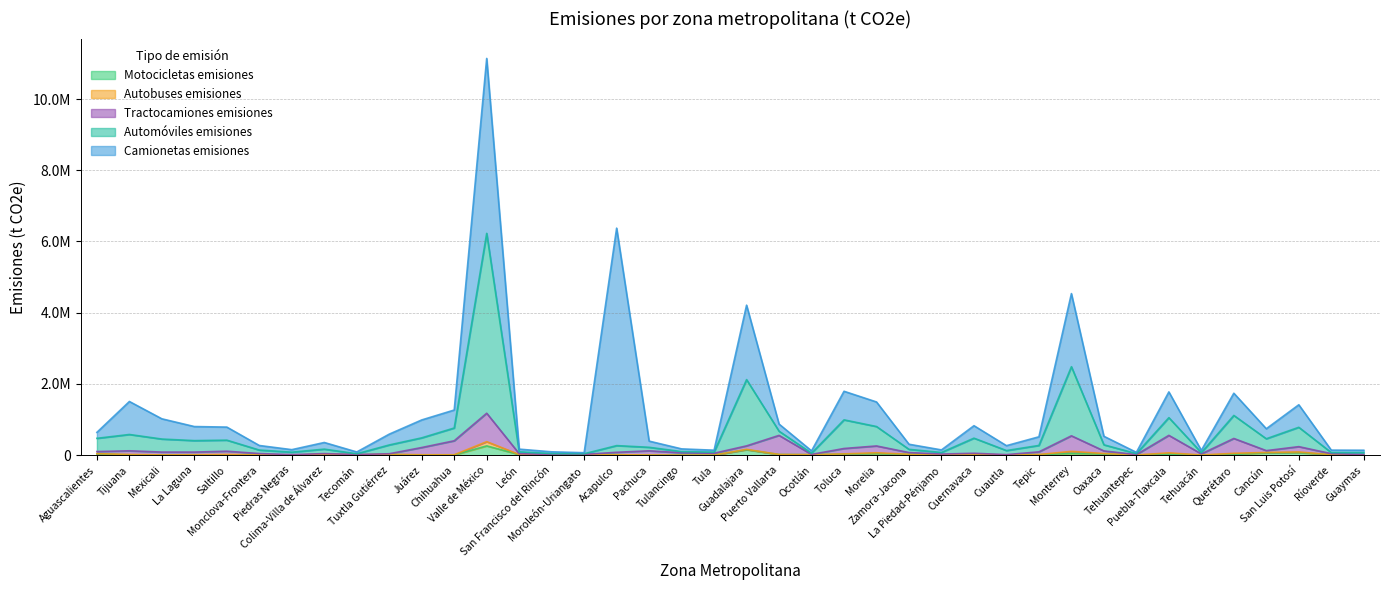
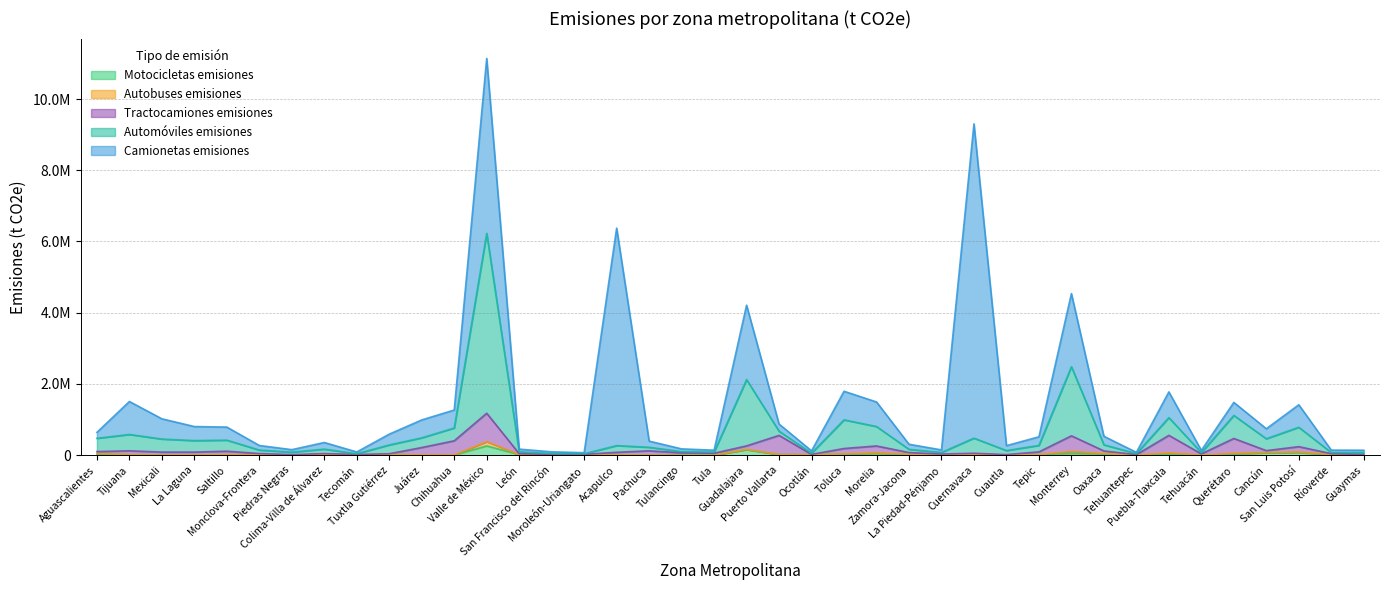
  {
    "Autobuses emisiones": {
      "Valle de México": 100000
    },
    "Tractocamiones emisiones": {
      "Tijuana": 100000,
      "Mexicali": 100000,
      "La Laguna": 100000,
      "Saltillo": 100000,
      "Juárez": 200000,
      "Chihuahua": 400000,
      "Valle de México": 800000,
      "Pachuca": 100000,
      "Guadalajara": 100000,
      "Puerto Vallarta": 500000,
      "Toluca": 200000,
      "Morelia": 200000,
      "Tepic": 100000,
      "Monterrey": 400000,
      "Oaxaca": 100000,
      "Puebla-Tlaxcala": 500000,
      "Querétaro": 400000,
      "San Luis Potosí": 100000
    },
    "Camionetas emisiones": {
      "Aguascalientes": 200000,
      "Tijuana": 900000,
      "Mexicali": 600000,
      "La Laguna": 400000,
      "Saltillo": 400000,
      "Monclova-Frontera": 100000,
      "Colima-Villa de Álvarez": 200000,
      "Tuxtla Gutiérrez": 300000,
      "Juárez": 500000,
      "Chihuahua": 500000,
      "Valle de México": 4900000,
      "León": 100000,
      "Acapulco": 6100000,
      "Pachuca": 200000,
      "Tulancingo": 100000,
      "Guadalajara": 2100000,
      "Puerto Vallarta": 200000,
      "Toluca": 800000,
      "Morelia": 700000,
      "Zamora-Jacona": 100000,
      "La Piedad-Pénjamo": 100000,
-     "Cuernavaca": 300000,
+     "Cuernavaca": 8800000,
      "Cuautla": 100000,
      "Tepic": 200000,
      "Monterrey": 2100000,
      "Oaxaca": 200000,
      "Puebla-Tlaxcala": 700000,
-     "Querétaro": 600000,
+     "Querétaro": 400000,
      "Cancún": 300000,
      "San Luis Potosí": 600000
    }
  }
